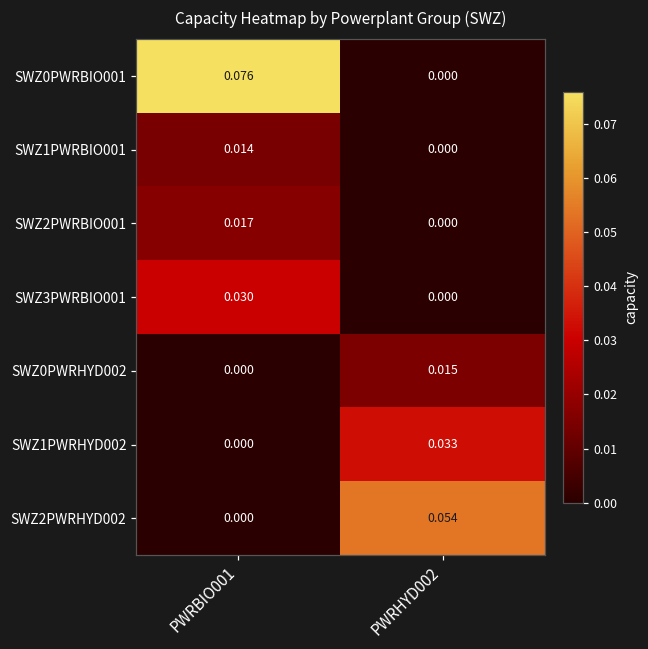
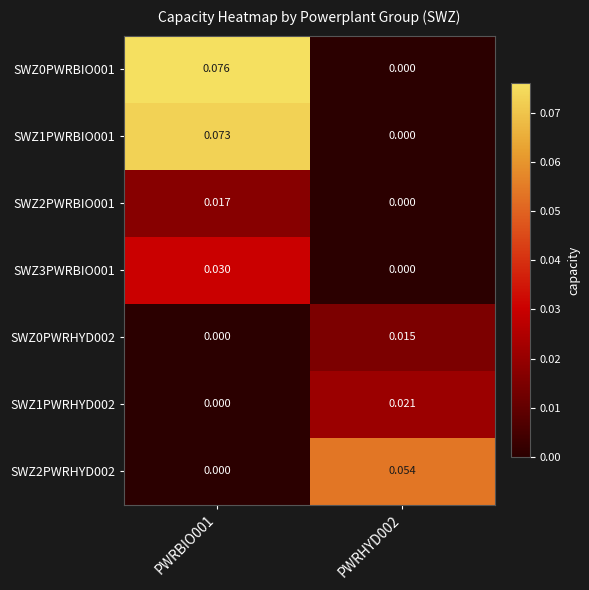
  {
    "SWZ0PWRBIO001": {
      "PWRBIO001": 0.076,
      "PWRHYD002": 0.000
    },
    "SWZ1PWRBIO001": {
-     "PWRBIO001": 0.014,
+     "PWRBIO001": 0.073,
      "PWRHYD002": 0.000
    },
    "SWZ2PWRBIO001": {
      "PWRBIO001": 0.017,
      "PWRHYD002": 0.000
    },
    "SWZ3PWRBIO001": {
      "PWRBIO001": 0.030,
      "PWRHYD002": 0.000
    },
    "SWZ0PWRHYD002": {
      "PWRBIO001": 0.000,
      "PWRHYD002": 0.015
    },
    "SWZ1PWRHYD002": {
      "PWRBIO001": 0.000,
-     "PWRHYD002": 0.033
+     "PWRHYD002": 0.021
    },
    "SWZ2PWRHYD002": {
      "PWRBIO001": 0.000,
      "PWRHYD002": 0.054
    }
  }
